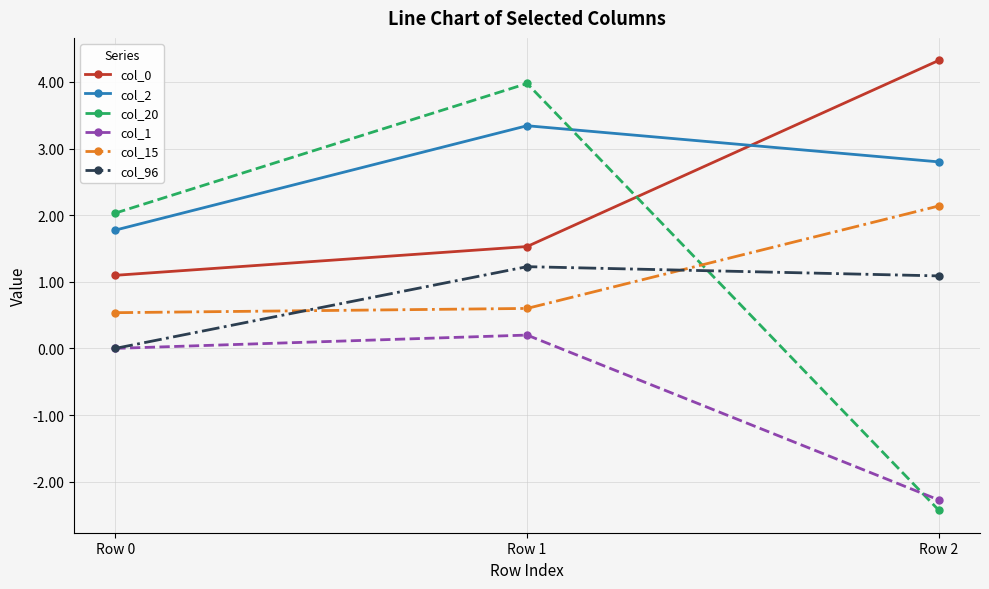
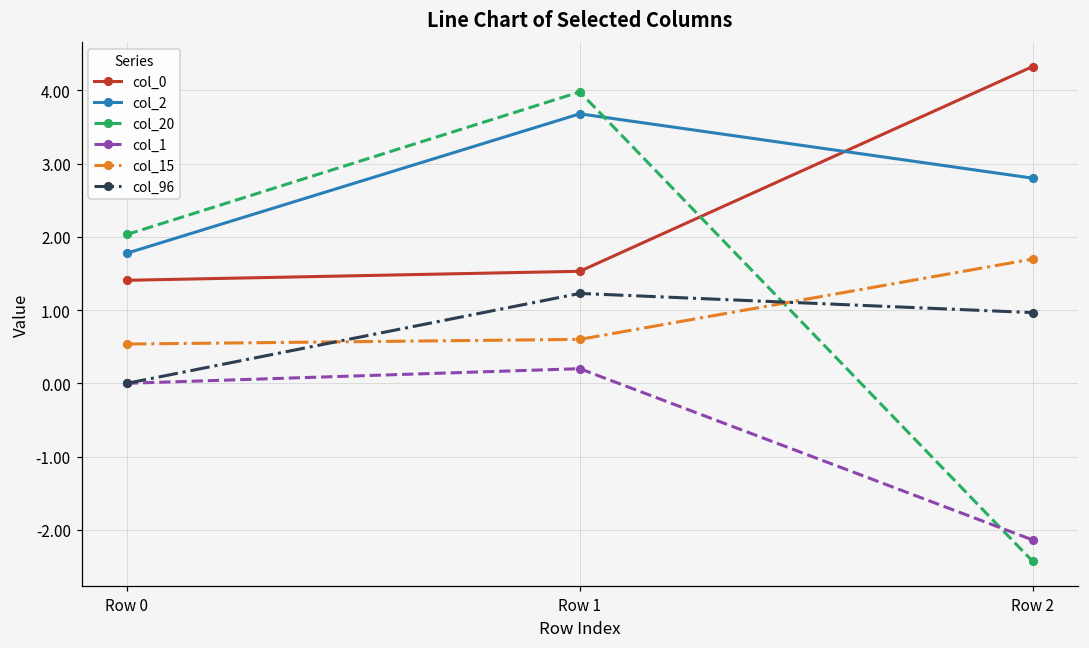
  {
    "col_0": {
-     "Row 0": 1.1,
+     "Row 0": 1.4,
      "Row 1": 1.5,
      "Row 2": 4.3
    },
    "col_2": {
      "Row 0": 1.8,
-     "Row 1": 3.3,
+     "Row 1": 3.7,
      "Row 2": 2.8
    },
    "col_20": {
      "Row 0": 2.0,
      "Row 1": 4.0,
      "Row 2": -2.4
    },
    "col_1": {
      "Row 1": 0.2,
-     "Row 2": -2.3
+     "Row 2": -2.1
    },
    "col_15": {
      "Row 0": 0.5,
      "Row 1": 0.6,
-     "Row 2": 2.1
+     "Row 2": 1.7
    },
    "col_96": {
      "Row 1": 1.2,
-     "Row 2": 1.1
+     "Row 2": 1.0
    }
  }
